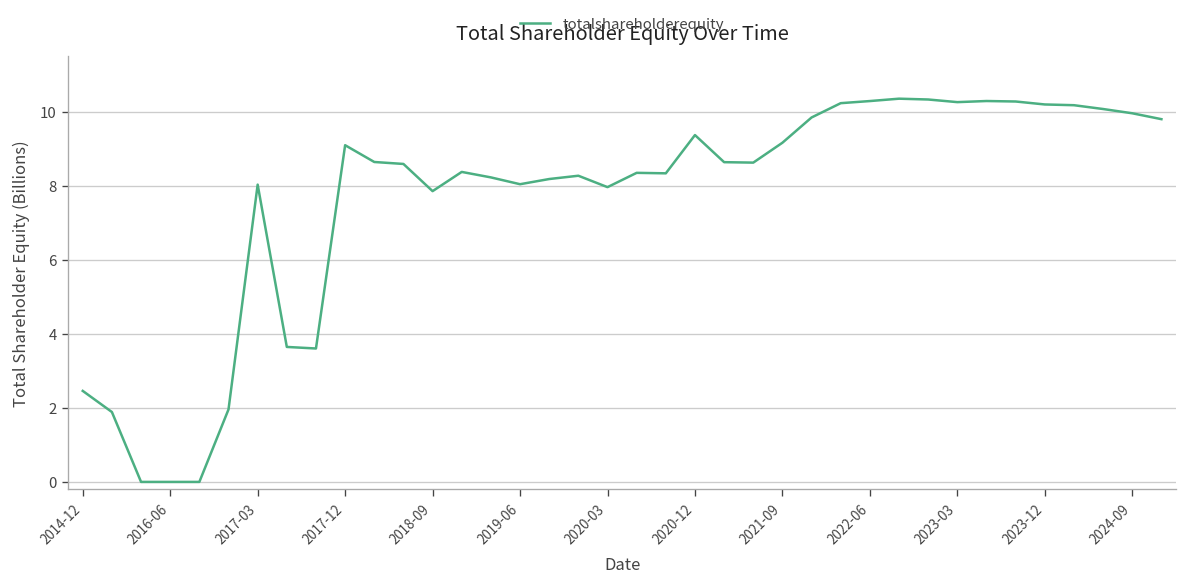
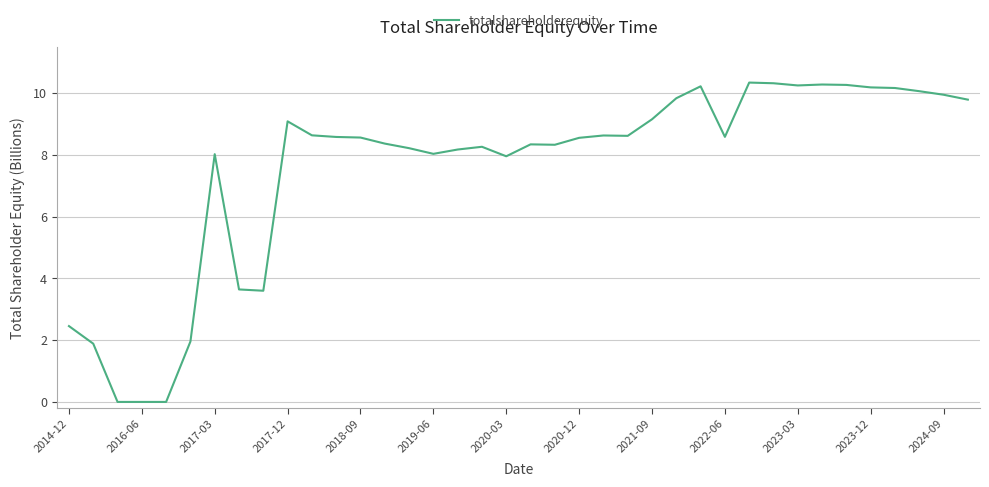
  {
    "2014-12": 2.5,
    "2016-06": 0.0,
    "2017-03": 8.0,
    "2017-12": 9.1,
-   "2018-09": 7.9,
+   "2018-09": 8.6,
    "2019-06": 8.0,
    "2020-03": 8.0,
-   "2020-12": 9.4,
+   "2020-12": 8.6,
    "2021-09": 9.2,
-   "2022-06": 10.3,
+   "2022-06": 8.6,
    "2023-03": 10.3,
    "2023-12": 10.2,
    "2024-09": 10.0
  }
